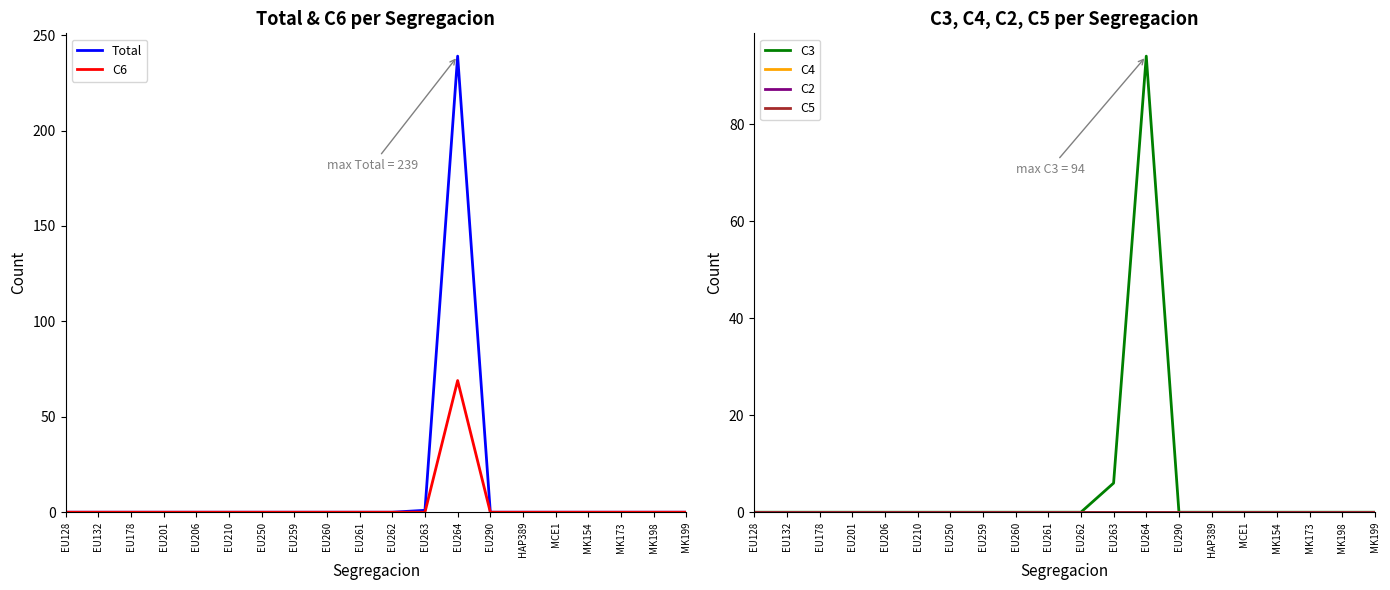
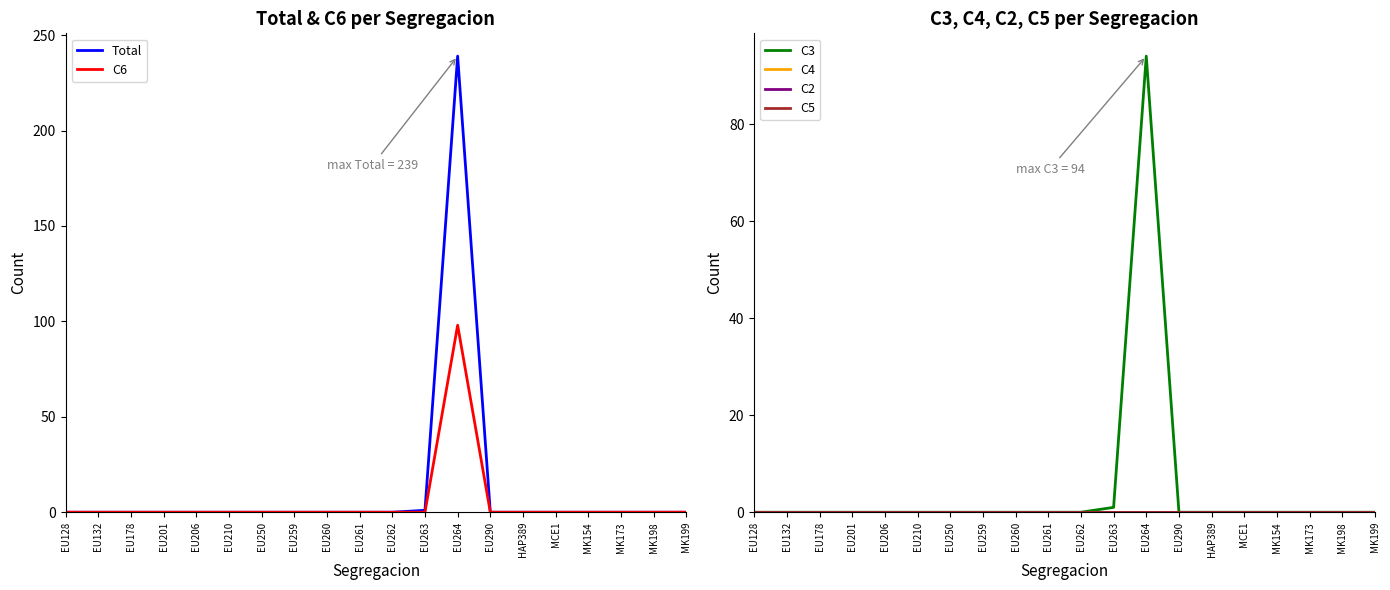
  {
    "Total & C6 per Segregacion": {
      "Total": {
        "EU264": 239
      },
      "C6": {
-       "EU264": 69
+       "EU264": 98
      }
    },
    "C3, C4, C2, C5 per Segregacion": {
      "C3": {
-       "EU263": 6
+       "EU263": 1
      },
      "C5": {
        "EU263": 0,
        "EU264": 0
      }
    }
  }
